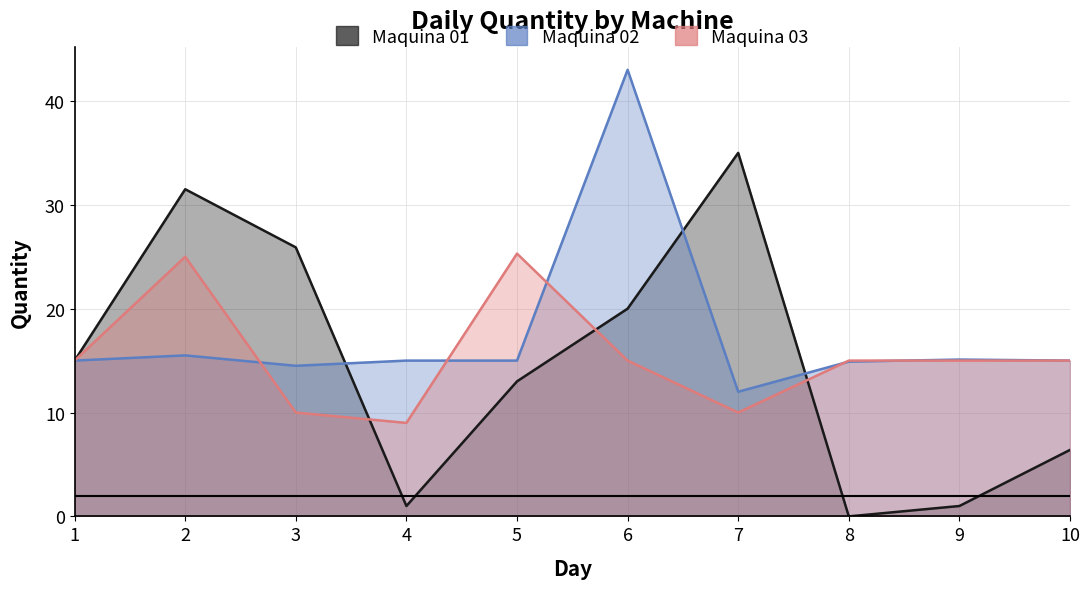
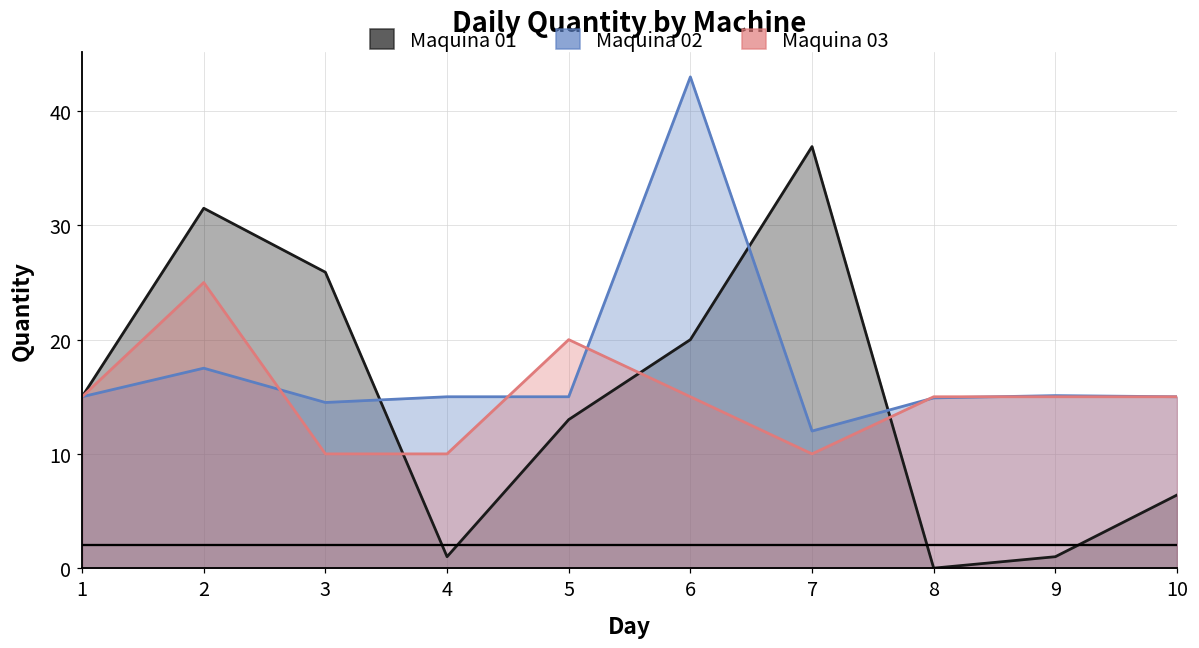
  {
    "Maquina 01": {
      "2": 31.5,
      "3": 25.9,
      "4": 1.0,
      "5": 13.0,
      "6": 20.0,
-     "7": 35.0,
+     "7": 36.9,
      "8": 0.0,
      "9": 1.0,
      "10": 6.4
    },
    "Maquina 02": {
-     "2": 15.5,
+     "2": 17.5,
      "3": 14.5,
      "4": 15.0,
      "5": 15.0,
      "6": 43.0,
      "7": 12.0
    },
    "Maquina 03": {
      "2": 25.0,
      "3": 10.0,
-     "4": 9,
-     "5": 25.3,
+     "4": 10,
+     "5": 20.0,
      "6": 15.0,
      "7": 10.0
    }
  }
